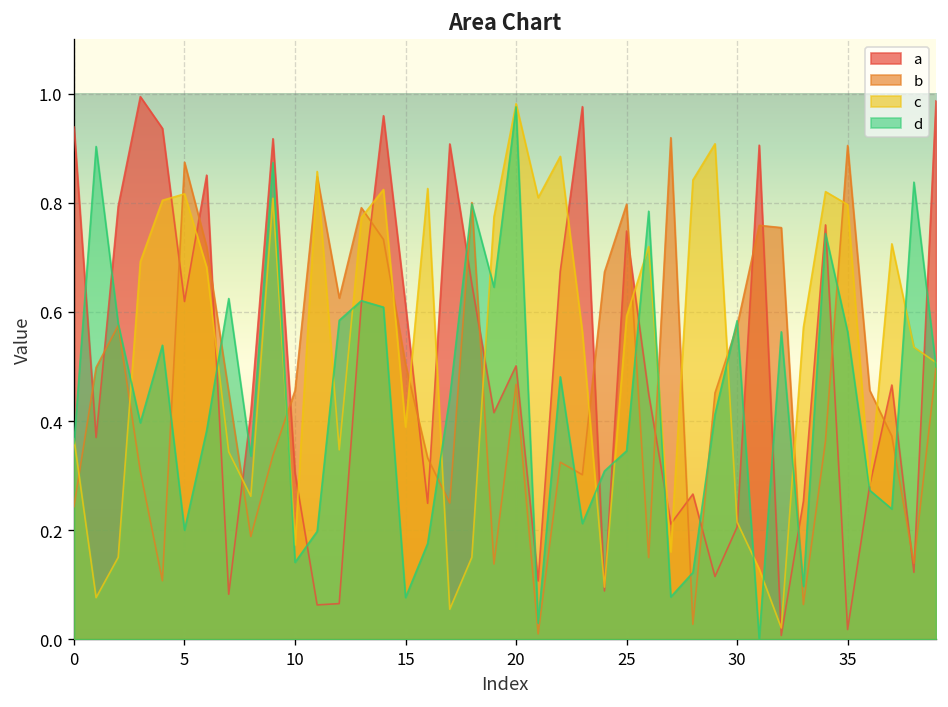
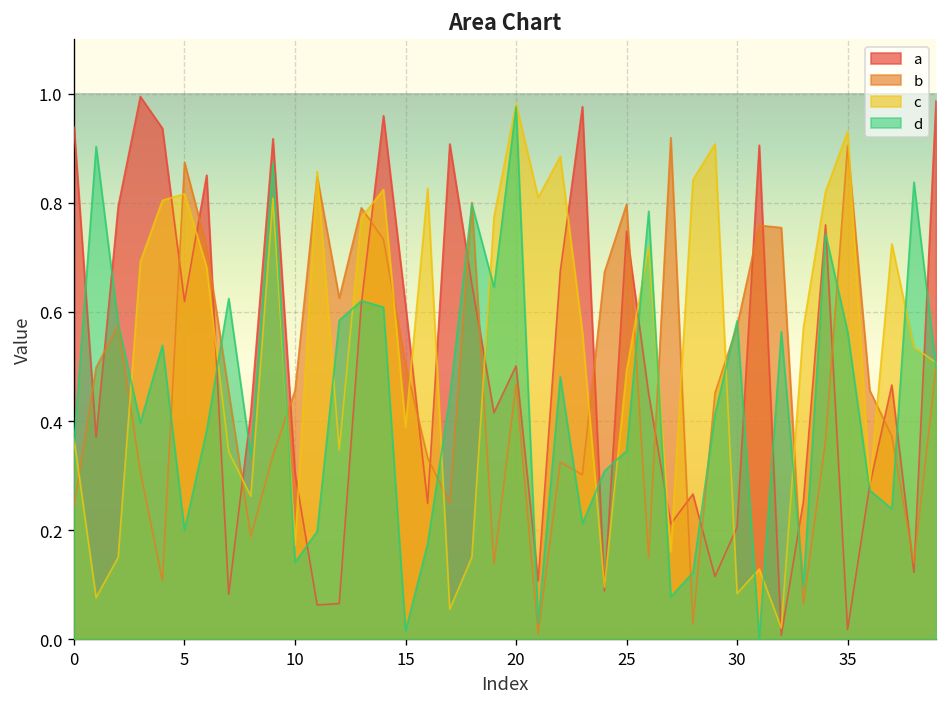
  {
    "c": {
      "0": 0.37,
      "5": 0.82,
      "10": 0.17,
      "15": 0.39,
      "20": 0.98,
-     "25": 0.59,
-     "30": 0.22,
-     "35": 0.80
+     "25": 0.49,
+     "30": 0.08,
+     "35": 0.93
    },
    "d": {
      "0": 0.36,
      "5": 0.20,
      "10": 0.14,
-     "15": 0.08,
+     "15": 0.02,
      "20": 0.98,
      "25": 0.35,
      "30": 0.58,
      "35": 0.56
    }
  }
